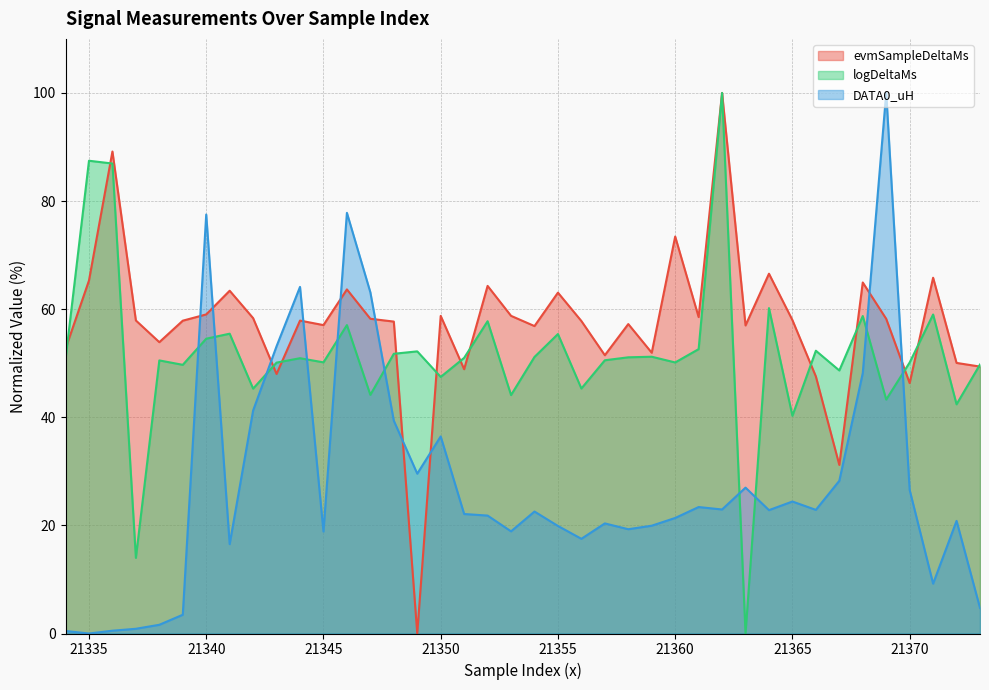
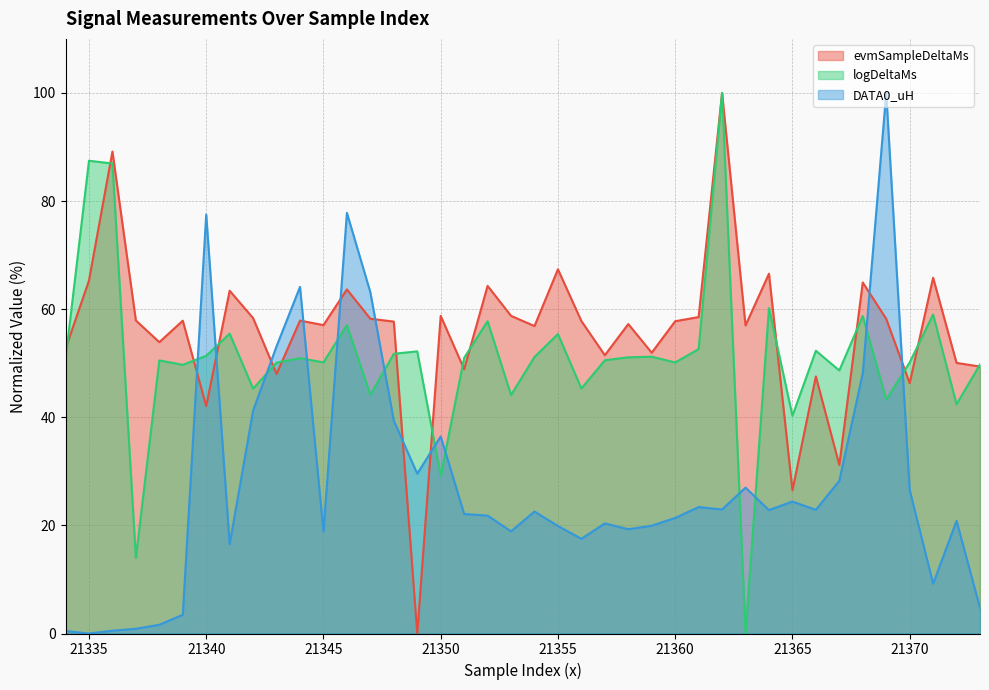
  {
    "evmSampleDeltaMs": {
      "21335": 65,
-     "21340": 59,
+     "21340": 42,
      "21345": 57,
      "21350": 59,
-     "21355": 63,
-     "21360": 73,
-     "21365": 58,
+     "21355": 67,
+     "21360": 58,
+     "21365": 26,
      "21370": 46
    },
    "logDeltaMs": {
      "21335": 87,
-     "21340": 55,
+     "21340": 51,
      "21345": 50,
-     "21350": 47,
+     "21350": 29,
      "21355": 55,
      "21360": 50,
      "21365": 40,
      "21370": 50
    },
    "DATA0_uH": {
      "21335": 0,
      "21340": 78,
      "21345": 19,
      "21350": 36,
      "21355": 20,
      "21360": 21,
      "21365": 24,
      "21370": 27
    }
  }
